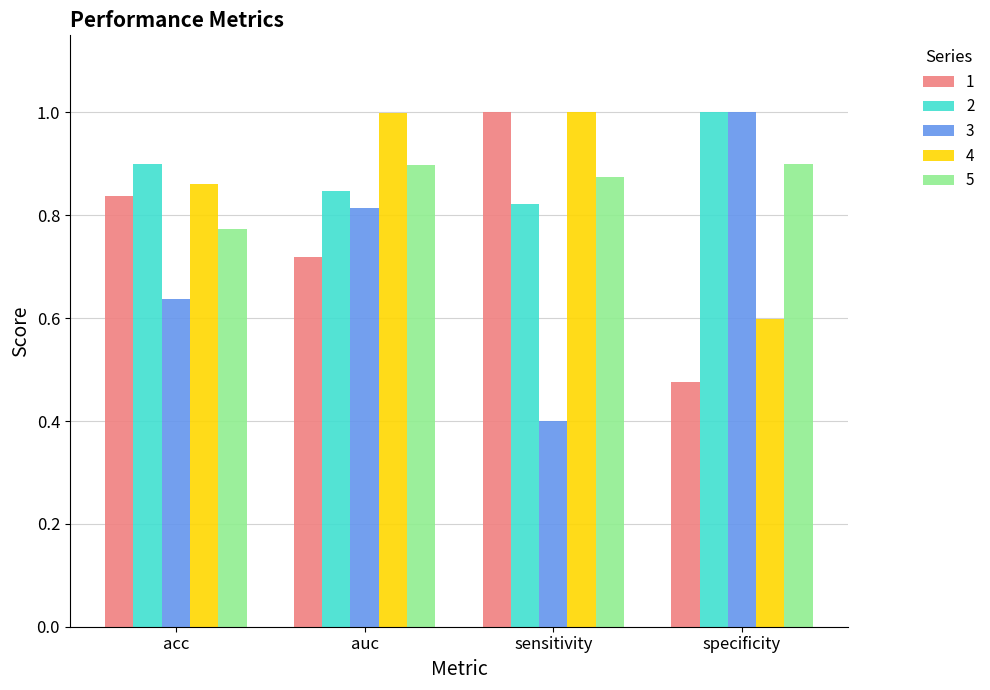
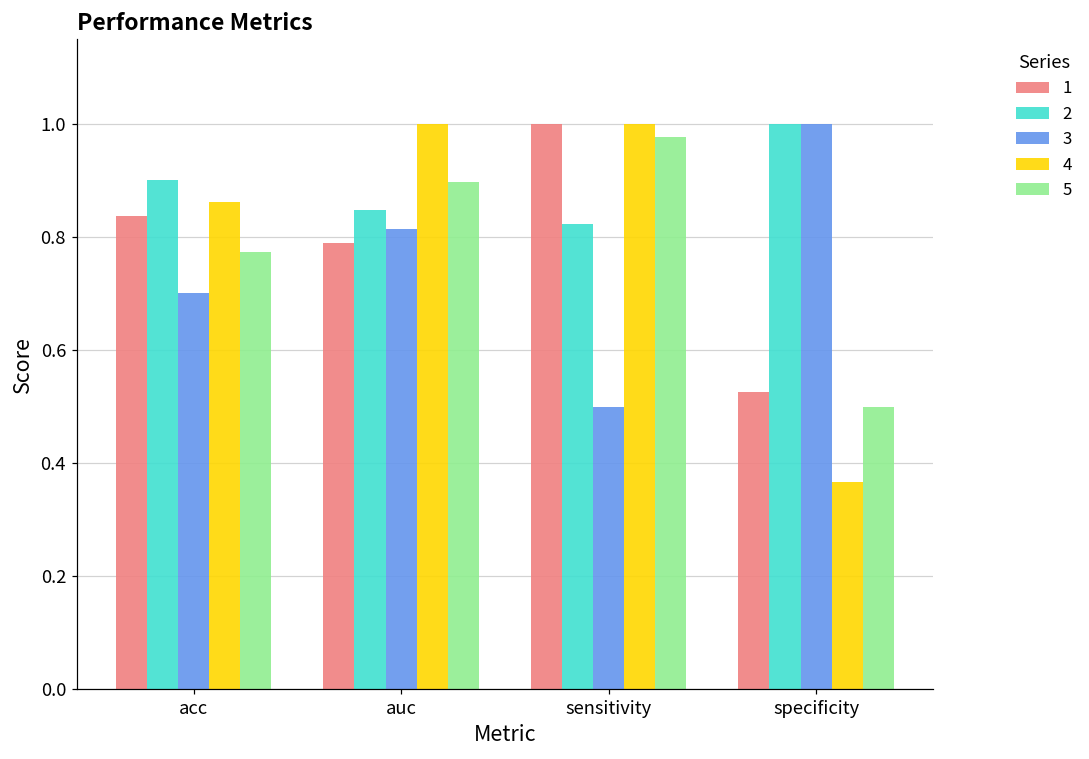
  {
    "1": {
      "acc": 0.84,
-     "auc": 0.72,
+     "auc": 0.79,
      "sensitivity": 1.00,
-     "specificity": 0.48
+     "specificity": 0.53
    },
    "2": {
      "acc": 0.90,
      "auc": 0.85,
      "sensitivity": 0.82,
      "specificity": 1.00
    },
    "3": {
-     "acc": 0.64,
+     "acc": 0.70,
      "auc": 0.81,
-     "sensitivity": 0.4,
+     "sensitivity": 0.5,
      "specificity": 1.00
    },
    "4": {
      "acc": 0.86,
      "auc": 1.00,
      "sensitivity": 1.00,
-     "specificity": 0.60
+     "specificity": 0.37
    },
    "5": {
      "acc": 0.77,
      "auc": 0.90,
-     "sensitivity": 0.88,
-     "specificity": 0.9
+     "sensitivity": 0.98,
+     "specificity": 0.5
    }
  }
